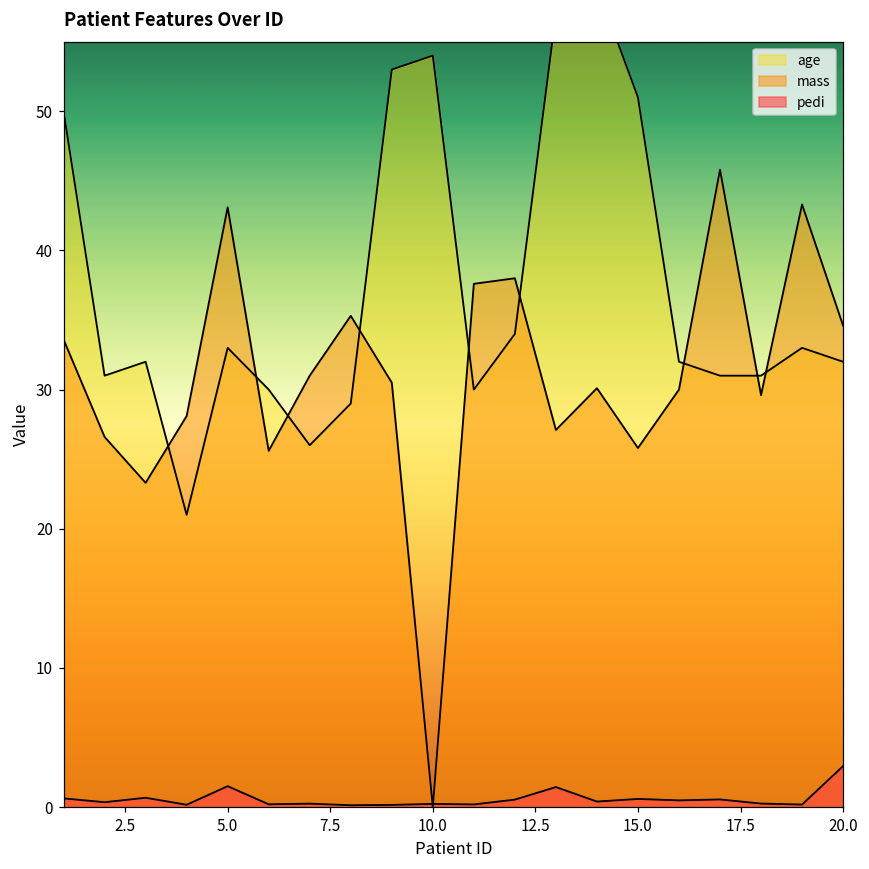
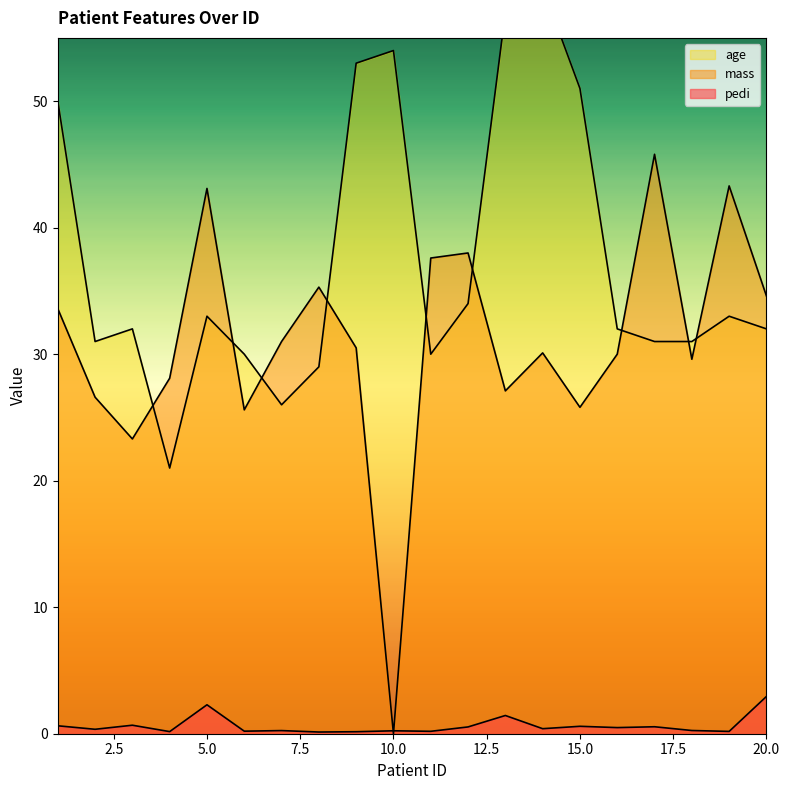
  {
    "pedi": {
-     "5.0": 1.5,
+     "5.0": 2.3,
      "10.0": 0.2,
      "15.0": 0.6,
      "20.0": 2.9
    }
  }
